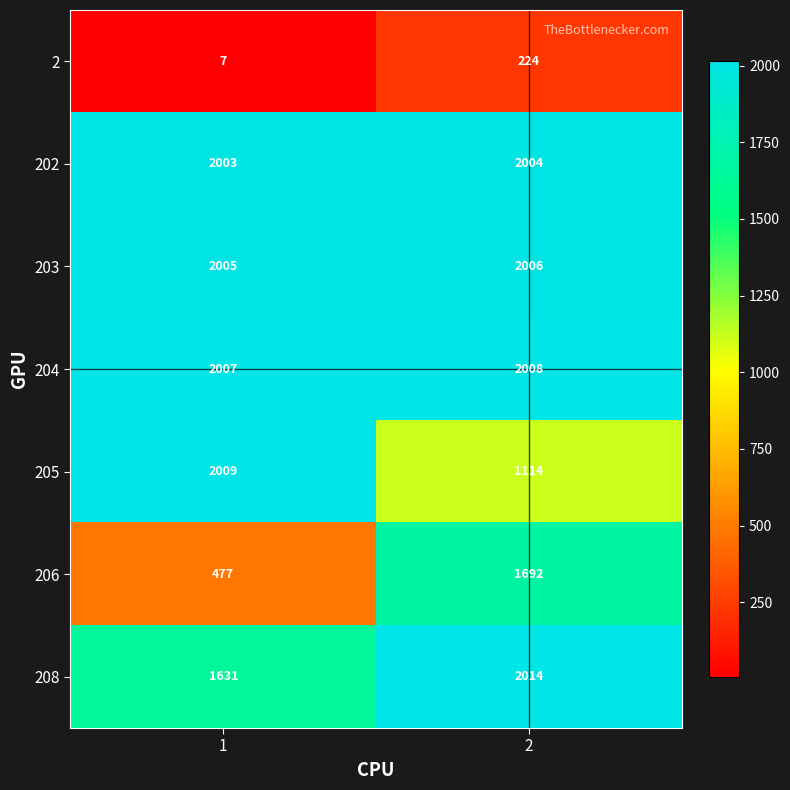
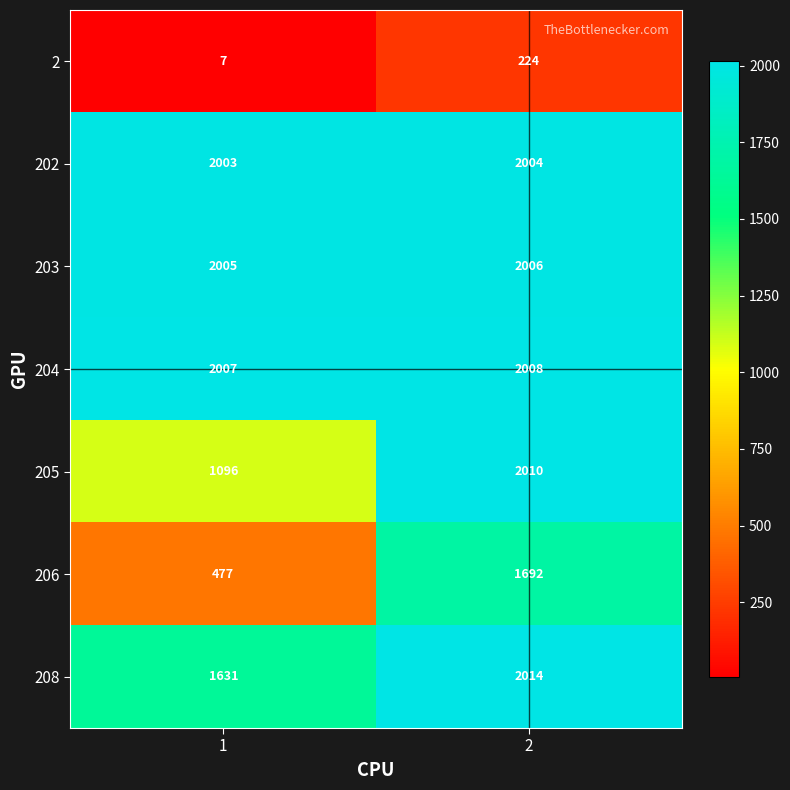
  {
    "2": {
      "1": 7
    },
    "202": {
      "1": 2003,
      "2": 2004
    },
    "203": {
      "1": 2005,
      "2": 2006
    },
    "204": {
      "1": 2007,
      "2": 2008
    },
    "205": {
-     "1": 2009,
-     "2": 1114
+     "1": 1096,
+     "2": 2010
    },
    "206": {
      "1": 477,
      "2": 1692
    },
    "208": {
      "1": 1631,
      "2": 2014
    }
  }
